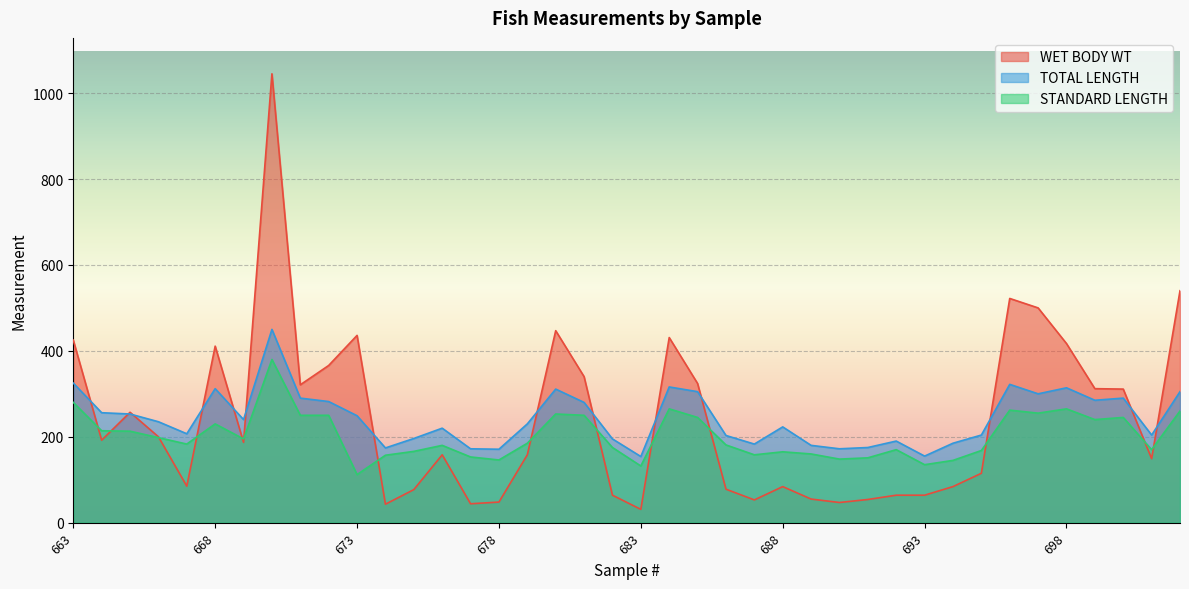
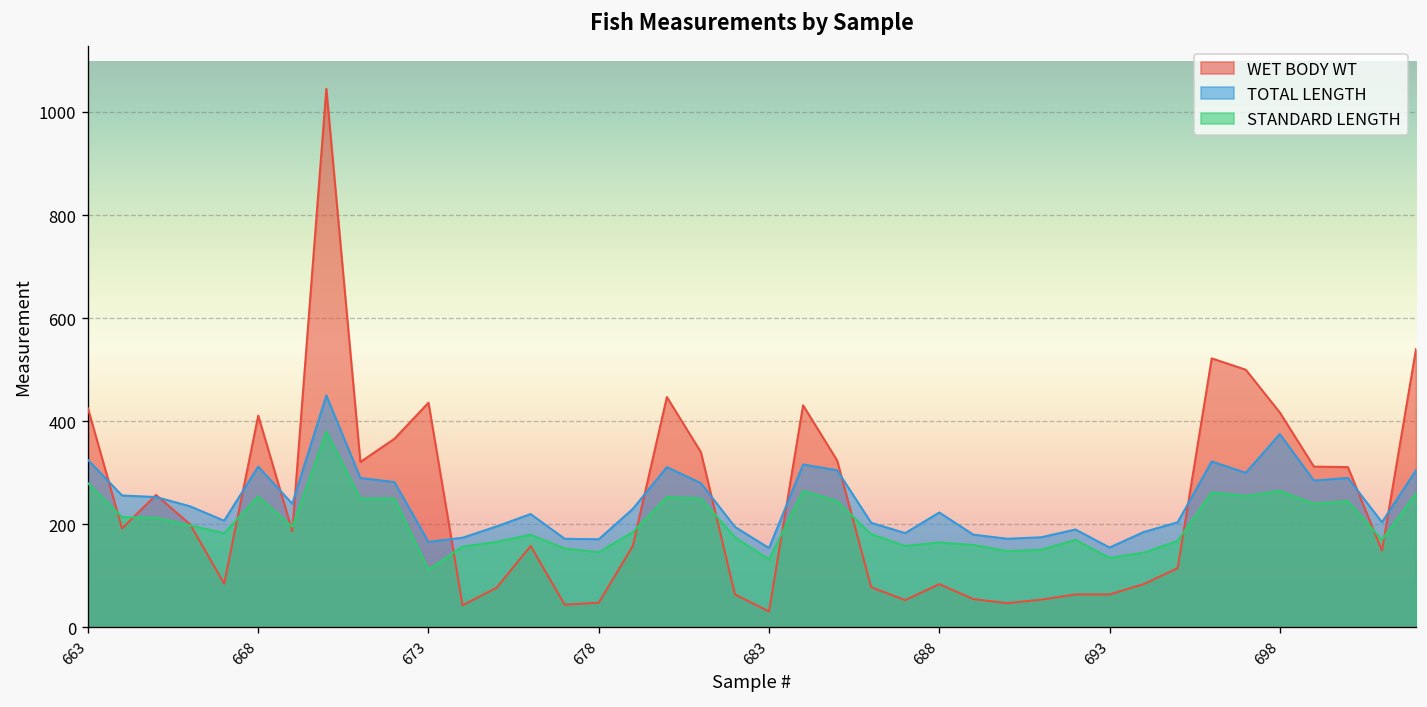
  {
    "WET BODY WT": {
      "663": 430,
      "668": 410,
      "673": 440,
      "678": 50,
      "683": 30,
      "688": 80,
      "693": 60,
      "698": 420
    },
    "TOTAL LENGTH": {
      "663": 330,
      "668": 310,
-     "673": 250,
+     "673": 170,
      "678": 170,
      "683": 150,
      "688": 220,
      "693": 160,
-     "698": 310
+     "698": 380
    },
    "STANDARD LENGTH": {
      "663": 280,
-     "668": 230,
+     "668": 250,
      "673": 110,
      "678": 150,
      "683": 130,
      "688": 170,
      "693": 140,
      "698": 270
    }
  }
